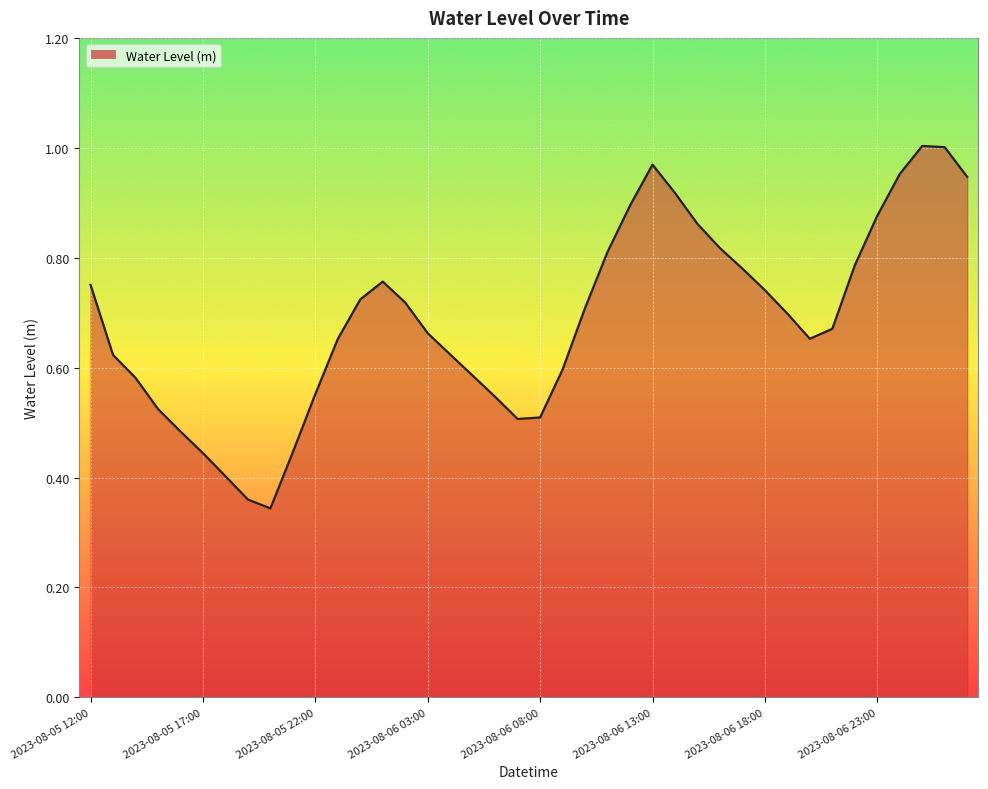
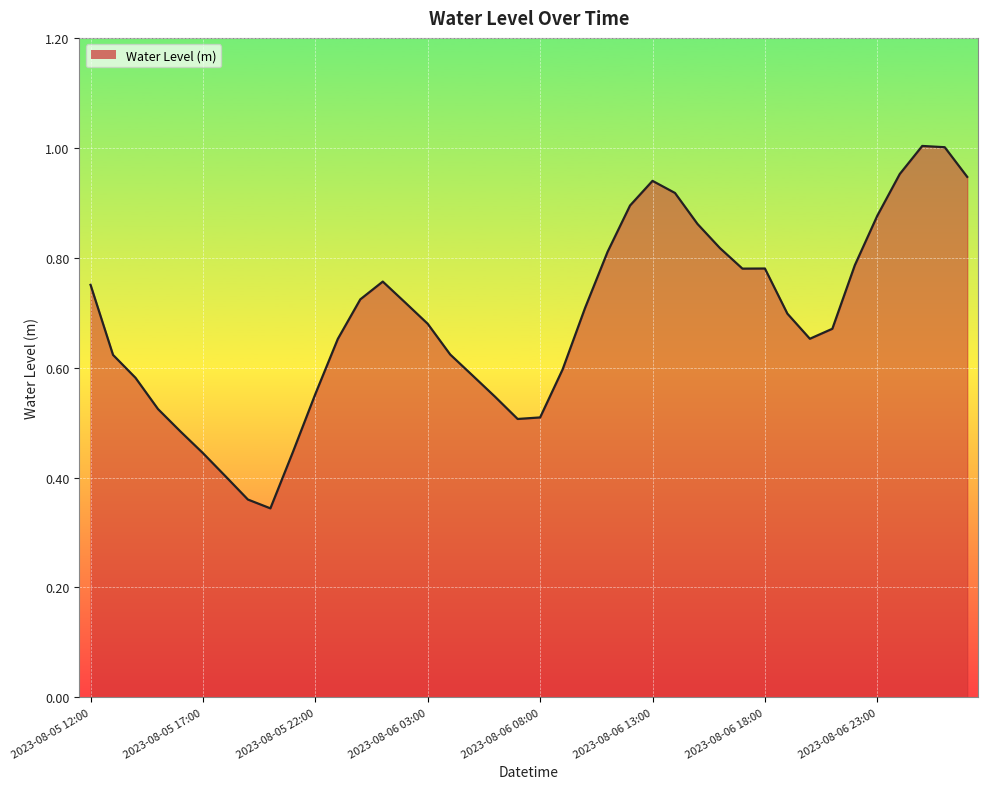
  {
    "2023-08-05 12:00": 0.75,
    "2023-08-05 17:00": 0.44,
    "2023-08-05 22:00": 0.55,
-   "2023-08-06 03:00": 0.66,
+   "2023-08-06 03:00": 0.68,
    "2023-08-06 08:00": 0.51,
-   "2023-08-06 13:00": 0.97,
-   "2023-08-06 18:00": 0.74,
+   "2023-08-06 13:00": 0.94,
+   "2023-08-06 18:00": 0.78,
    "2023-08-06 23:00": 0.88
  }
